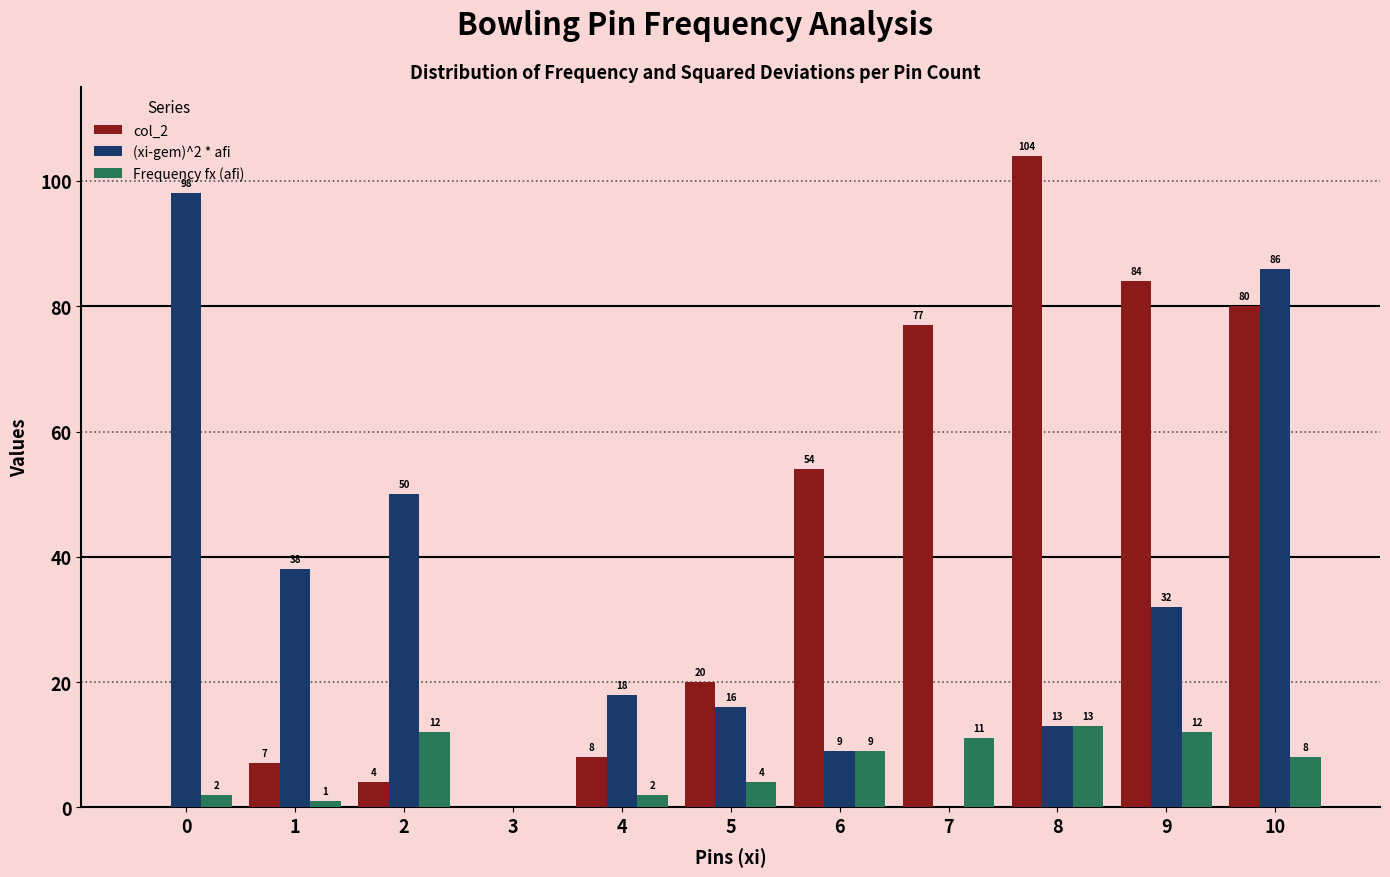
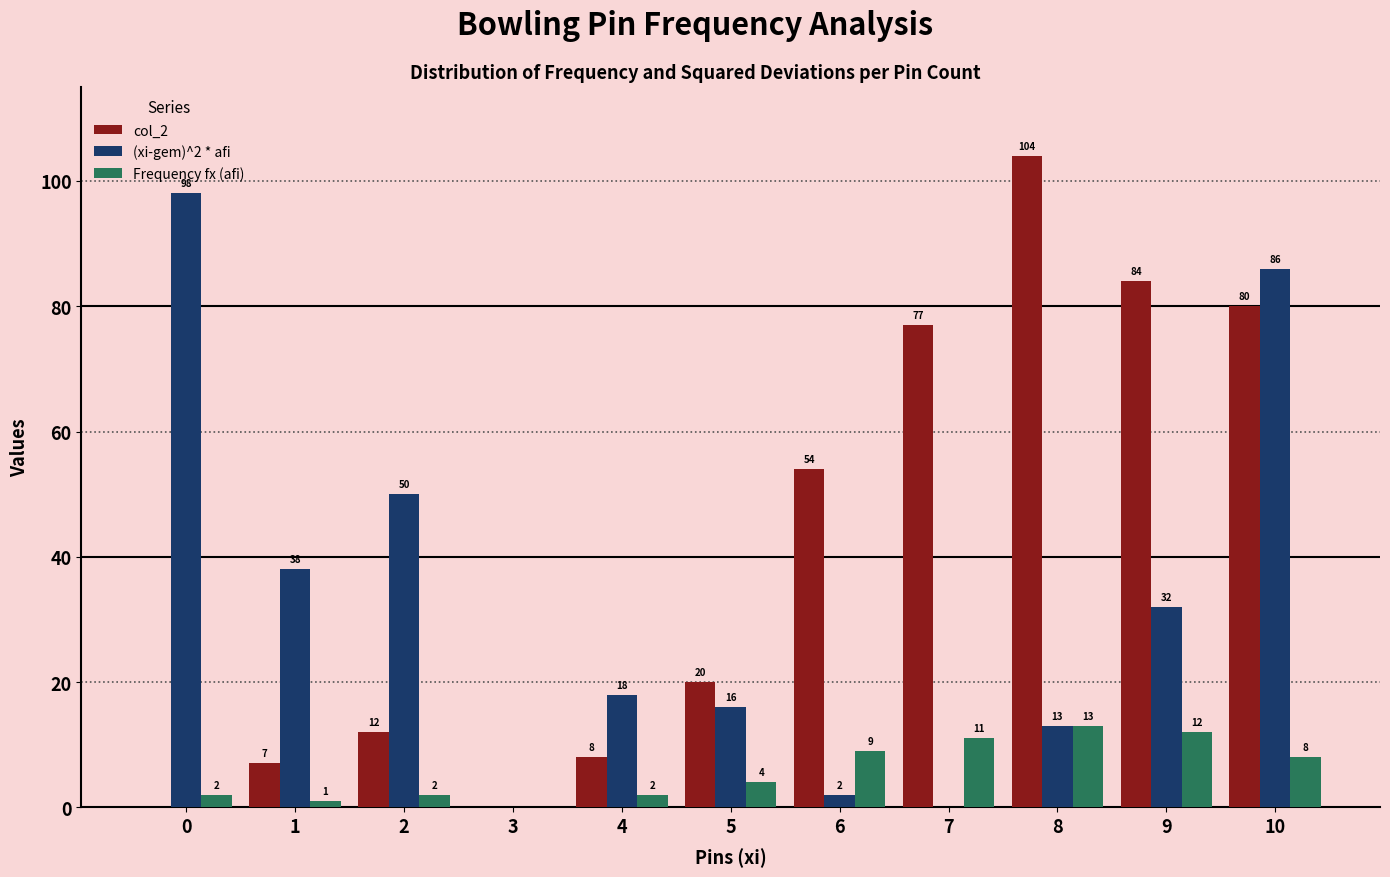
  {
    "col_2": {
      "1": 7,
-     "2": 4,
+     "2": 12,
      "4": 8,
      "5": 20,
      "6": 54,
      "7": 77,
      "8": 104,
      "9": 84,
      "10": 80
    },
    "(xi-gem)^2 * afi": {
      "0": 98,
      "1": 38,
      "2": 50,
      "4": 18,
      "5": 16,
-     "6": 9,
+     "6": 2,
      "8": 13,
      "9": 32,
      "10": 86
    },
    "Frequency fx (afi)": {
      "0": 2,
      "1": 1,
-     "2": 12,
+     "2": 2,
      "4": 2,
      "5": 4,
      "6": 9,
      "7": 11,
      "8": 13,
      "9": 12,
      "10": 8
    }
  }
